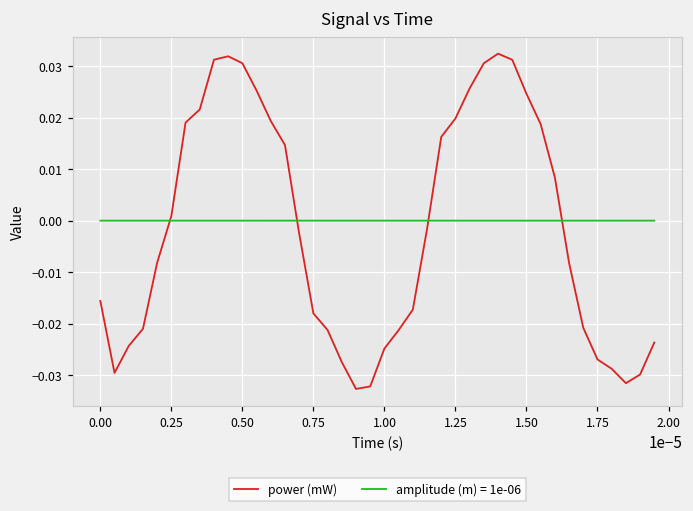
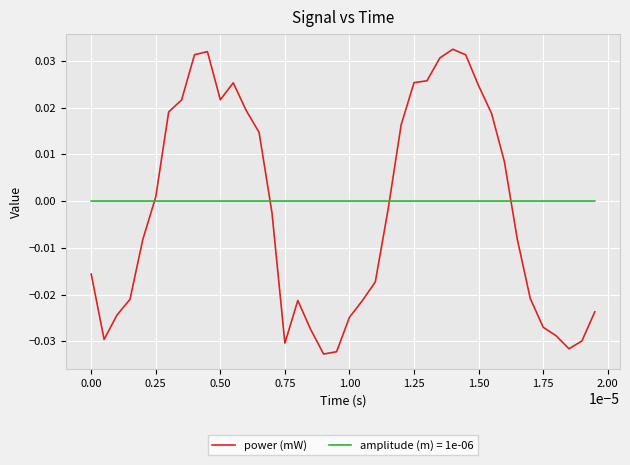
  {
    "power (mW)": {
      "0.00": -0.016,
      "0.25": 0.001,
-     "0.50": 0.031,
-     "0.75": -0.018,
+     "0.50": 0.022,
+     "0.75": -0.030,
      "1.00": -0.025,
-     "1.25": 0.020,
+     "1.25": 0.025,
      "1.50": 0.025,
      "1.75": -0.027
    },
    "amplitude (m) = 1e-06": {
      "0.00": 0.000,
      "0.25": 0.000,
      "0.50": 0.000,
      "0.75": 0.000,
      "1.00": 0.000,
      "1.25": 0.000,
      "1.50": 0.000,
      "1.75": 0.000
    }
  }
